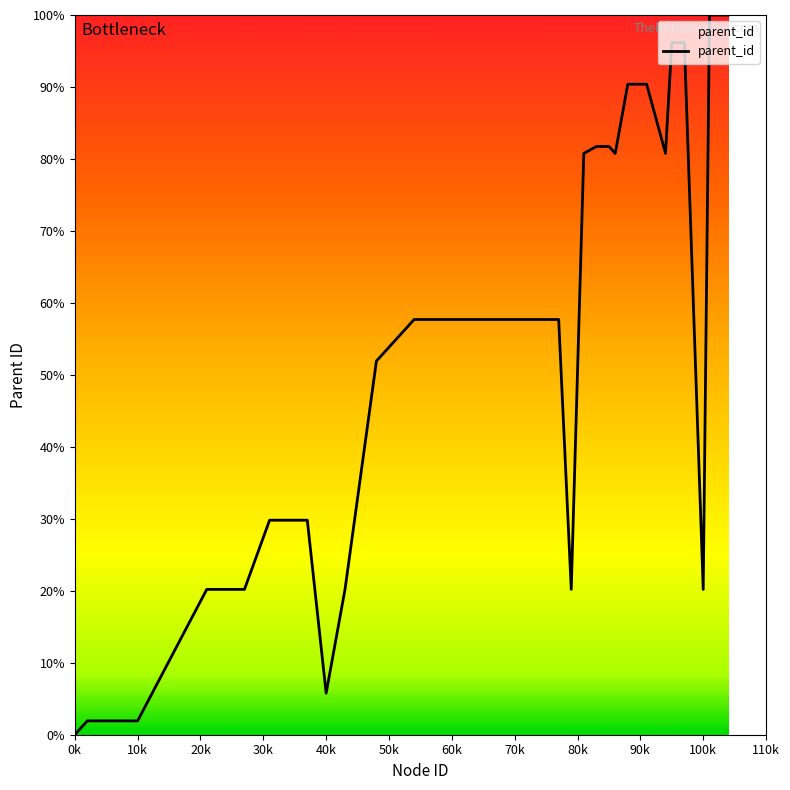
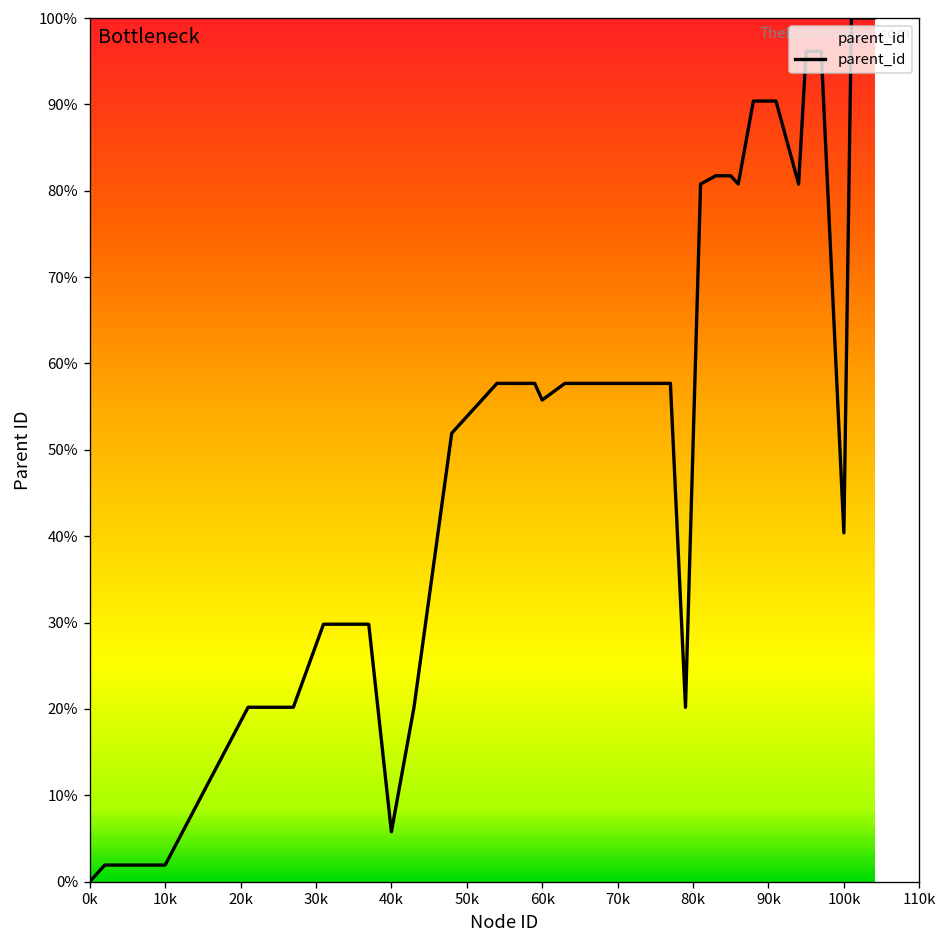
  {
    "0k": "0%",
    "10k": "2%",
    "40k": "6%",
-   "60k": "58%",
-   "100k": "20%"
+   "60k": "56%",
+   "100k": "40%"
  }
